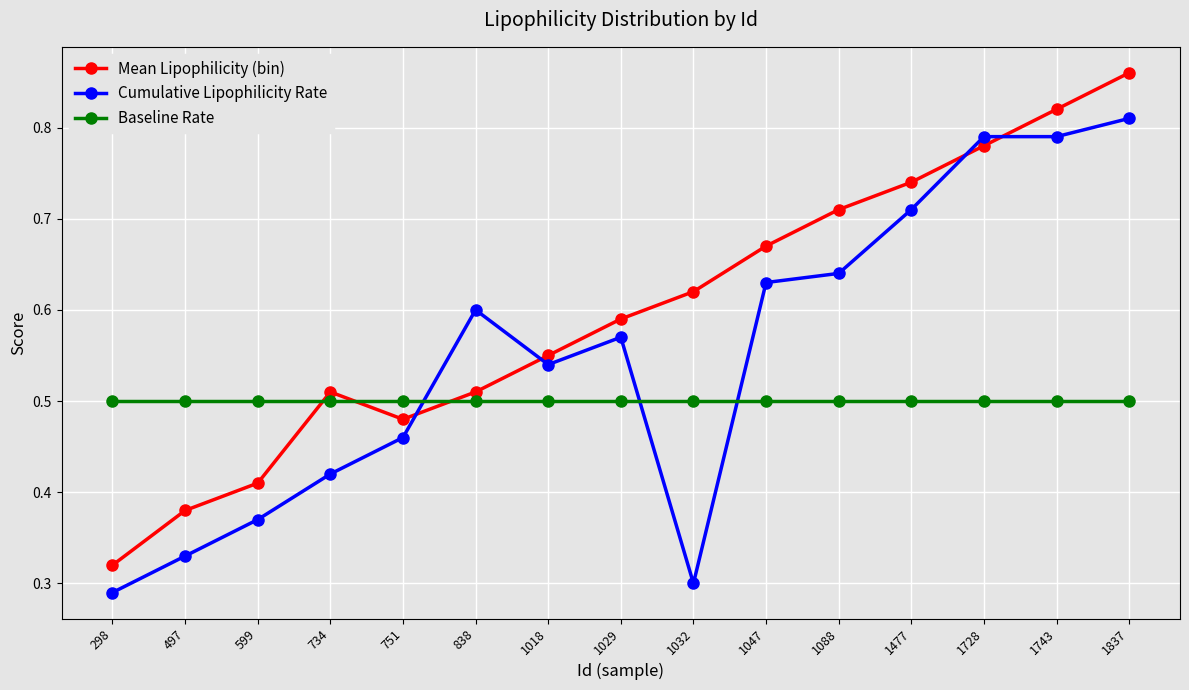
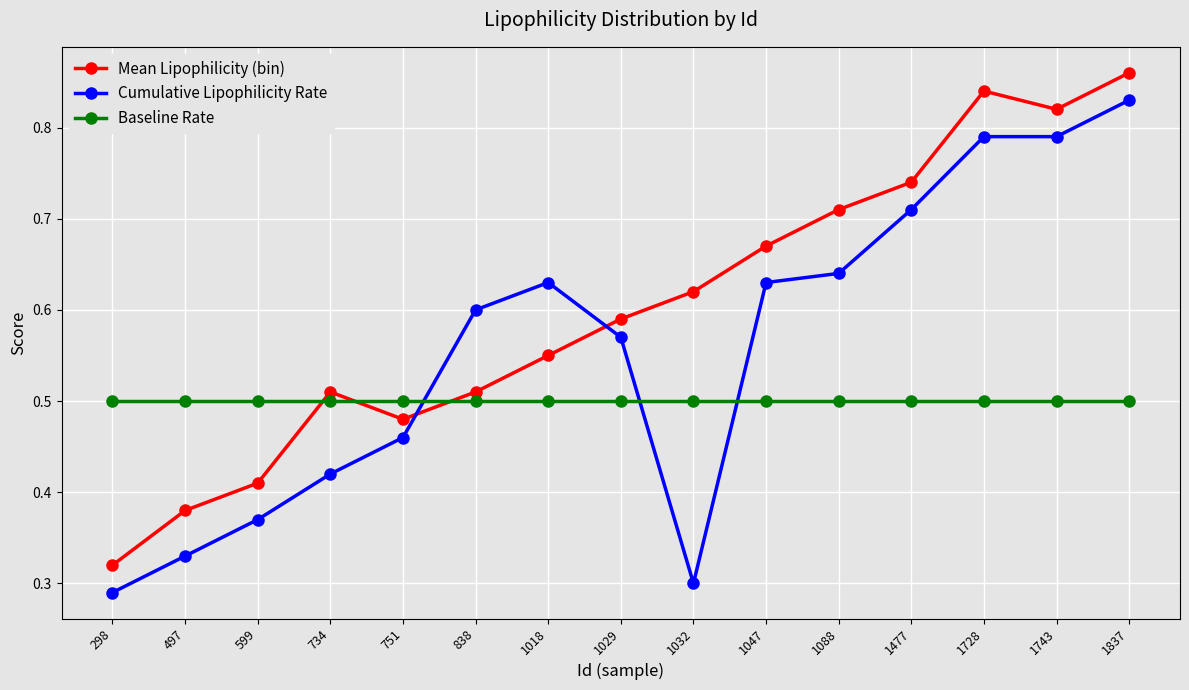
  {
    "Mean Lipophilicity (bin)": {
      "298": 0.32,
      "497": 0.38,
      "599": 0.41,
      "734": 0.51,
      "751": 0.48,
      "838": 0.51,
      "1018": 0.55,
      "1029": 0.59,
      "1032": 0.62,
      "1047": 0.67,
      "1088": 0.71,
      "1477": 0.74,
-     "1728": 0.78,
+     "1728": 0.84,
      "1743": 0.82,
      "1837": 0.86
    },
    "Cumulative Lipophilicity Rate": {
      "298": 0.29,
      "497": 0.33,
      "599": 0.37,
      "734": 0.42,
      "751": 0.46,
      "838": 0.60,
-     "1018": 0.54,
+     "1018": 0.63,
      "1029": 0.57,
      "1032": 0.30,
      "1047": 0.63,
      "1088": 0.64,
      "1477": 0.71,
      "1728": 0.79,
      "1743": 0.79,
-     "1837": 0.81
+     "1837": 0.83
    },
    "Baseline Rate": {
      "298": 0.50,
      "497": 0.50,
      "599": 0.50,
      "734": 0.50,
      "751": 0.50,
      "838": 0.50,
      "1018": 0.50,
      "1029": 0.50,
      "1032": 0.50,
      "1047": 0.50,
      "1088": 0.50,
      "1477": 0.50,
      "1728": 0.50,
      "1743": 0.50,
      "1837": 0.50
    }
  }
